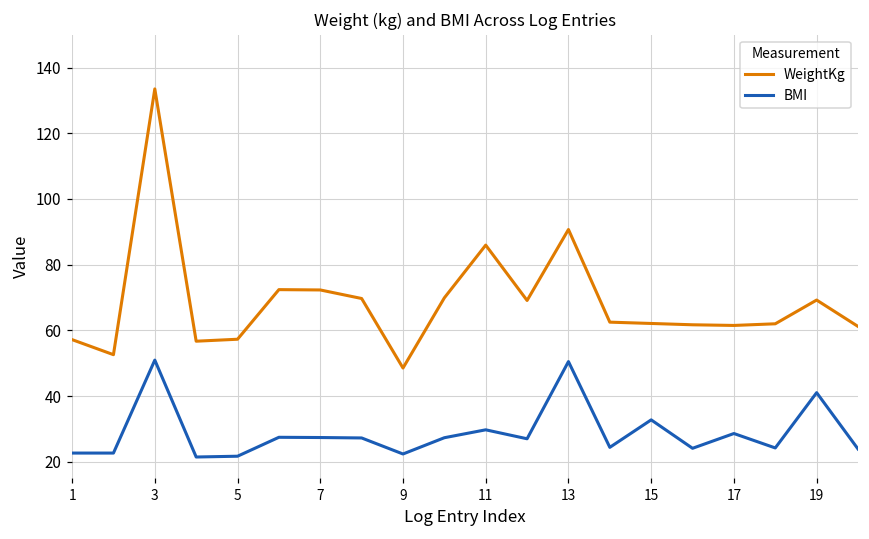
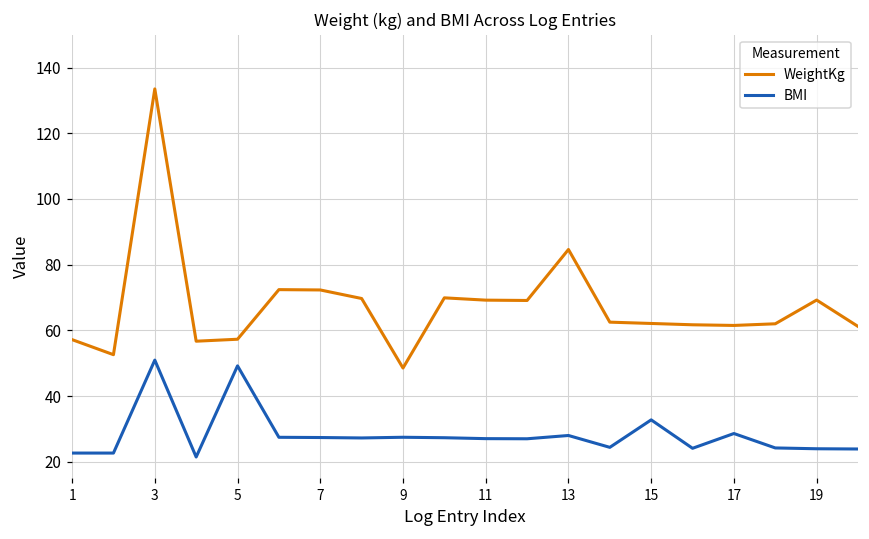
  {
    "WeightKg": {
      "1": 57,
      "3": 134,
      "5": 57,
      "7": 72,
      "9": 49,
-     "11": 86,
-     "13": 91,
+     "11": 69,
+     "13": 85,
      "15": 62,
      "17": 62,
      "19": 69
    },
    "BMI": {
      "1": 23,
      "3": 51,
-     "5": 22,
+     "5": 49,
      "7": 27,
-     "9": 22,
-     "11": 30,
-     "13": 51,
+     "9": 27,
+     "11": 27,
+     "13": 28,
      "15": 33,
      "17": 29,
-     "19": 41
+     "19": 24
    }
  }
